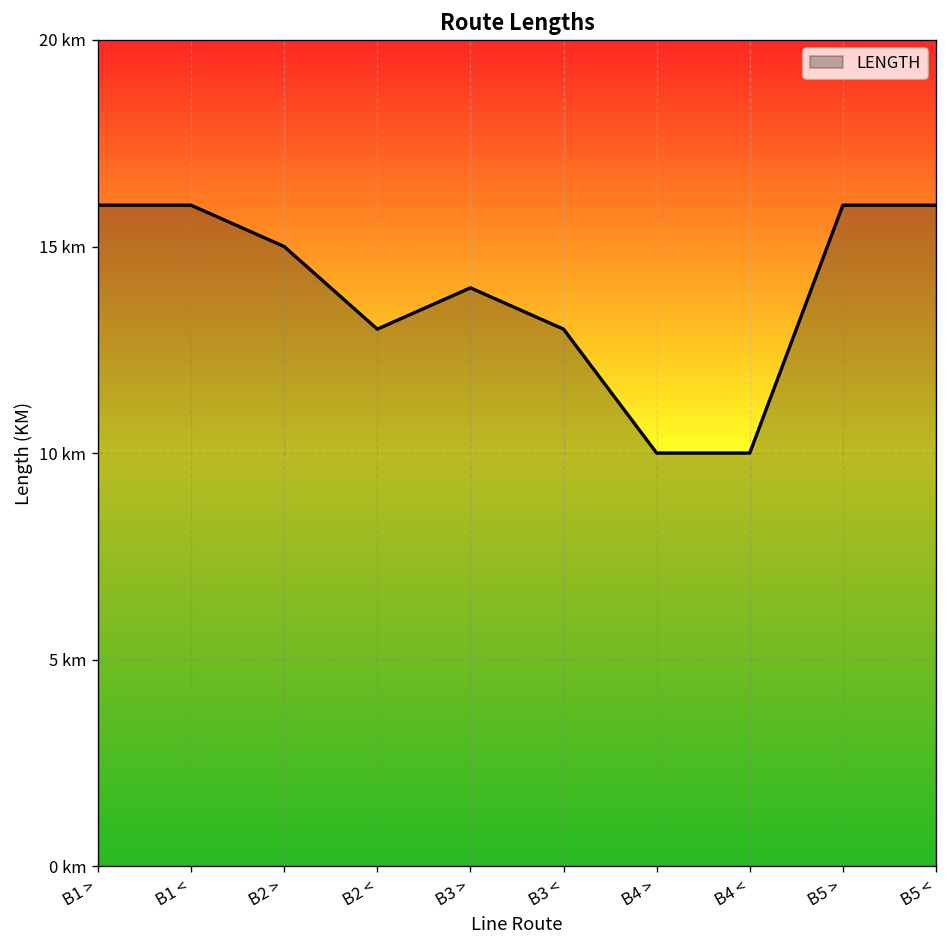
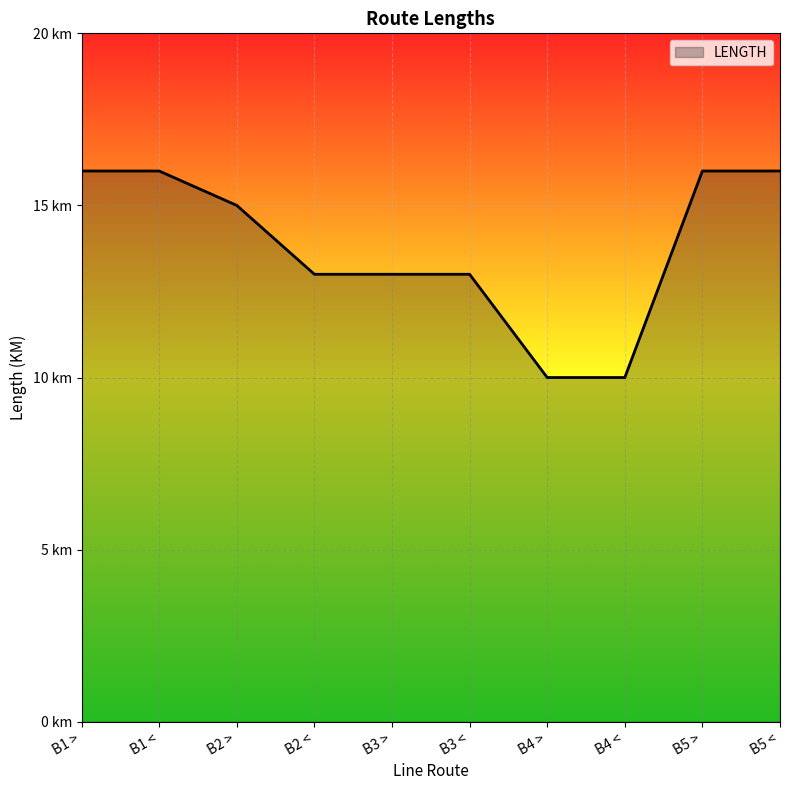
  {
    "B1 >": "16 km",
    "B1 <": "16 km",
    "B2 >": "15 km",
    "B2 <": "13 km",
-   "B3 >": "14 km",
+   "B3 >": "13 km",
    "B3 <": "13 km",
    "B4 >": "10 km",
    "B4 <": "10 km",
    "B5 >": "16 km",
    "B5 <": "16 km"
  }
